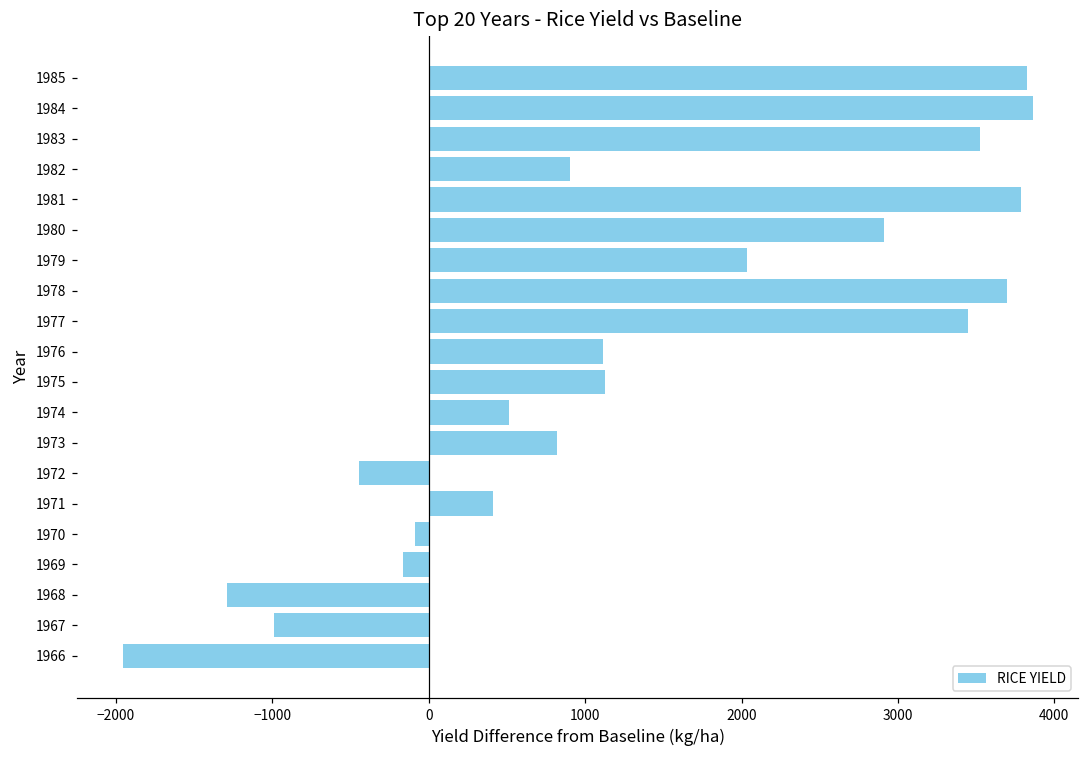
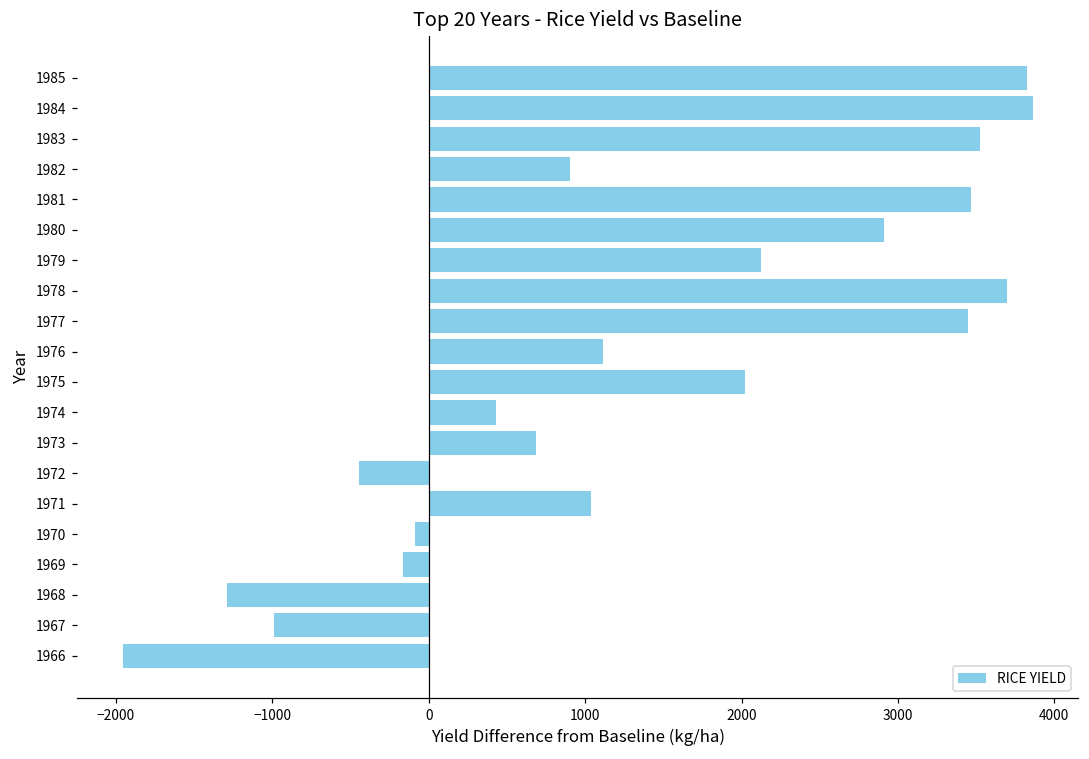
  {
    "1985": 3820,
    "1984": 3860,
    "1983": 3520,
    "1982": 910,
-   "1981": 3790,
+   "1981": 3460,
    "1980": 2910,
-   "1979": 2030,
+   "1979": 2120,
    "1978": 3700,
    "1977": 3450,
    "1976": 1110,
-   "1975": 1130,
-   "1974": 510,
-   "1973": 820,
+   "1975": 2020,
+   "1974": 430,
+   "1973": 690,
    "1972": -450,
-   "1971": 410,
+   "1971": 1040,
    "1970": -90,
    "1969": -170,
    "1968": -1290,
    "1967": -990,
    "1966": -1960
  }
